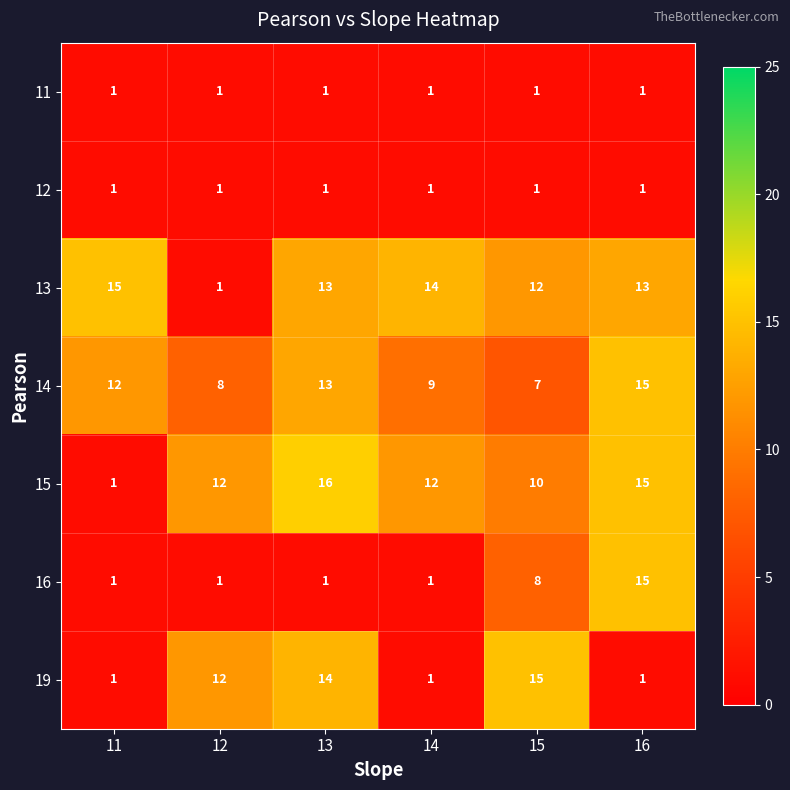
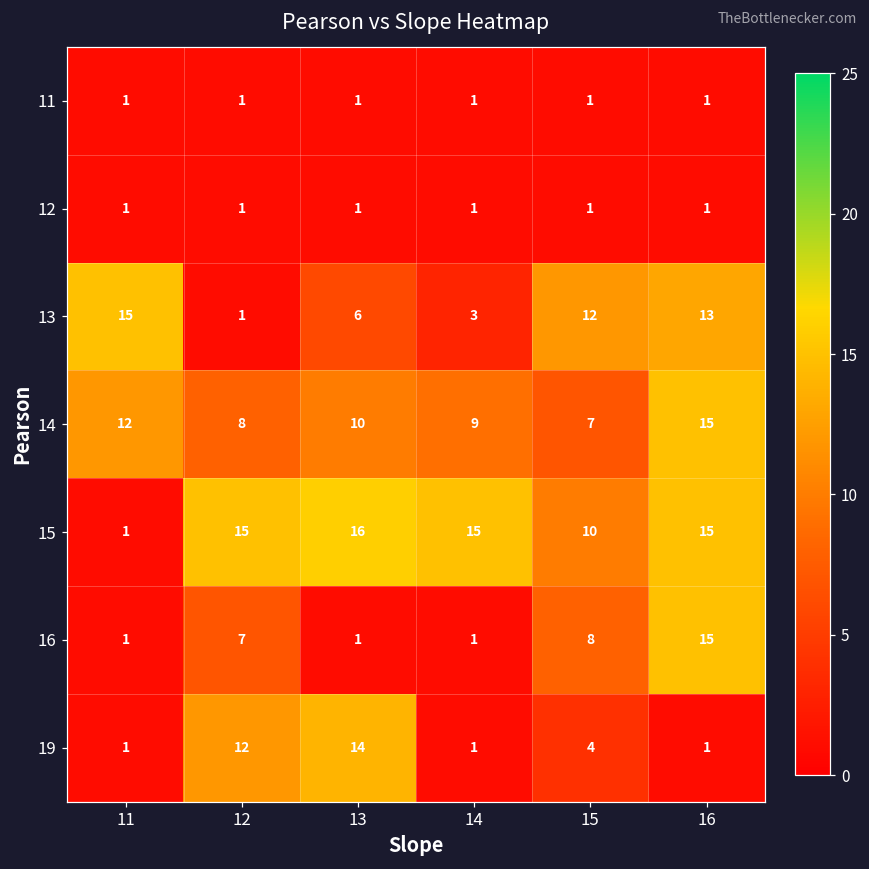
  {
    "11": {
      "11": 1,
      "12": 1,
      "13": 1,
      "14": 1,
      "15": 1,
      "16": 1
    },
    "12": {
      "11": 1,
      "12": 1,
      "13": 1,
      "14": 1,
      "15": 1,
      "16": 1
    },
    "13": {
      "11": 15,
      "12": 1,
-     "13": 13,
-     "14": 14,
+     "13": 6,
+     "14": 3,
      "15": 12,
      "16": 13
    },
    "14": {
      "11": 12,
      "12": 8,
-     "13": 13,
+     "13": 10,
      "14": 9,
      "15": 7,
      "16": 15
    },
    "15": {
      "11": 1,
-     "12": 12,
+     "12": 15,
      "13": 16,
-     "14": 12,
+     "14": 15,
      "15": 10,
      "16": 15
    },
    "16": {
      "11": 1,
-     "12": 1,
+     "12": 7,
      "13": 1,
      "14": 1,
      "15": 8,
      "16": 15
    },
    "19": {
      "11": 1,
      "12": 12,
      "13": 14,
      "14": 1,
-     "15": 15,
+     "15": 4,
      "16": 1
    }
  }
